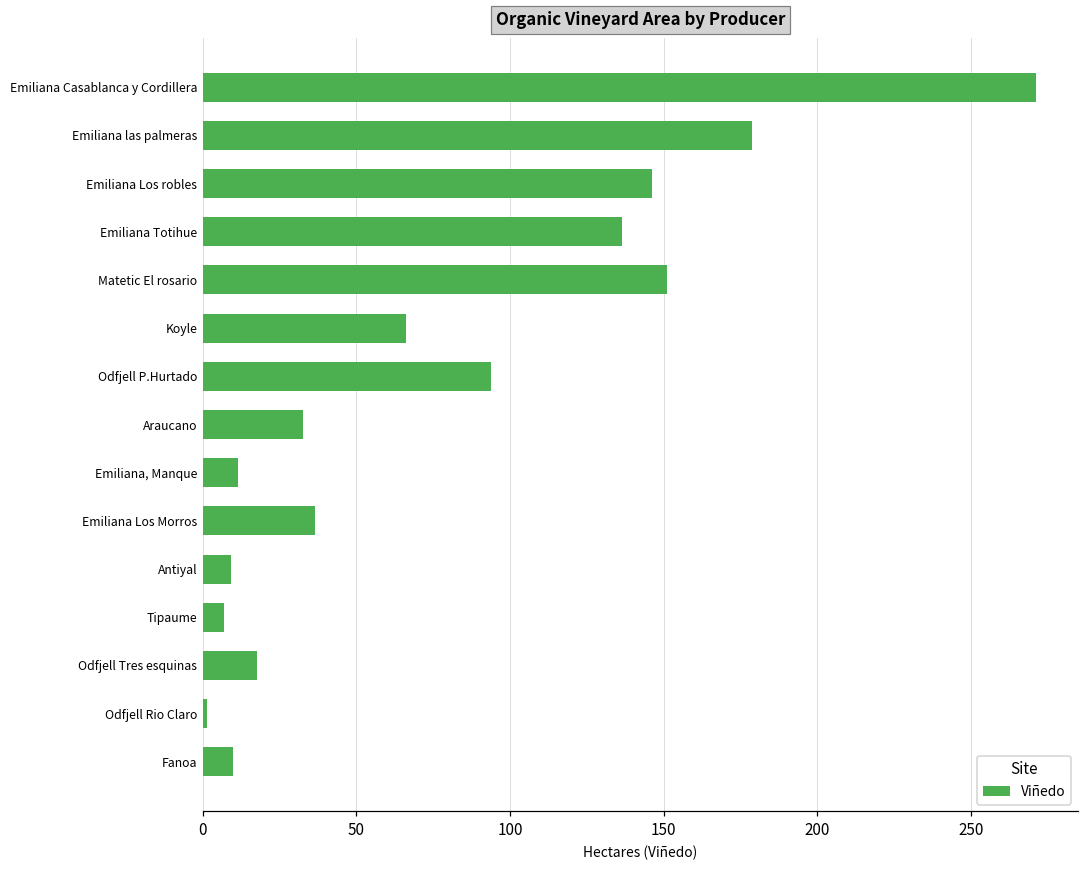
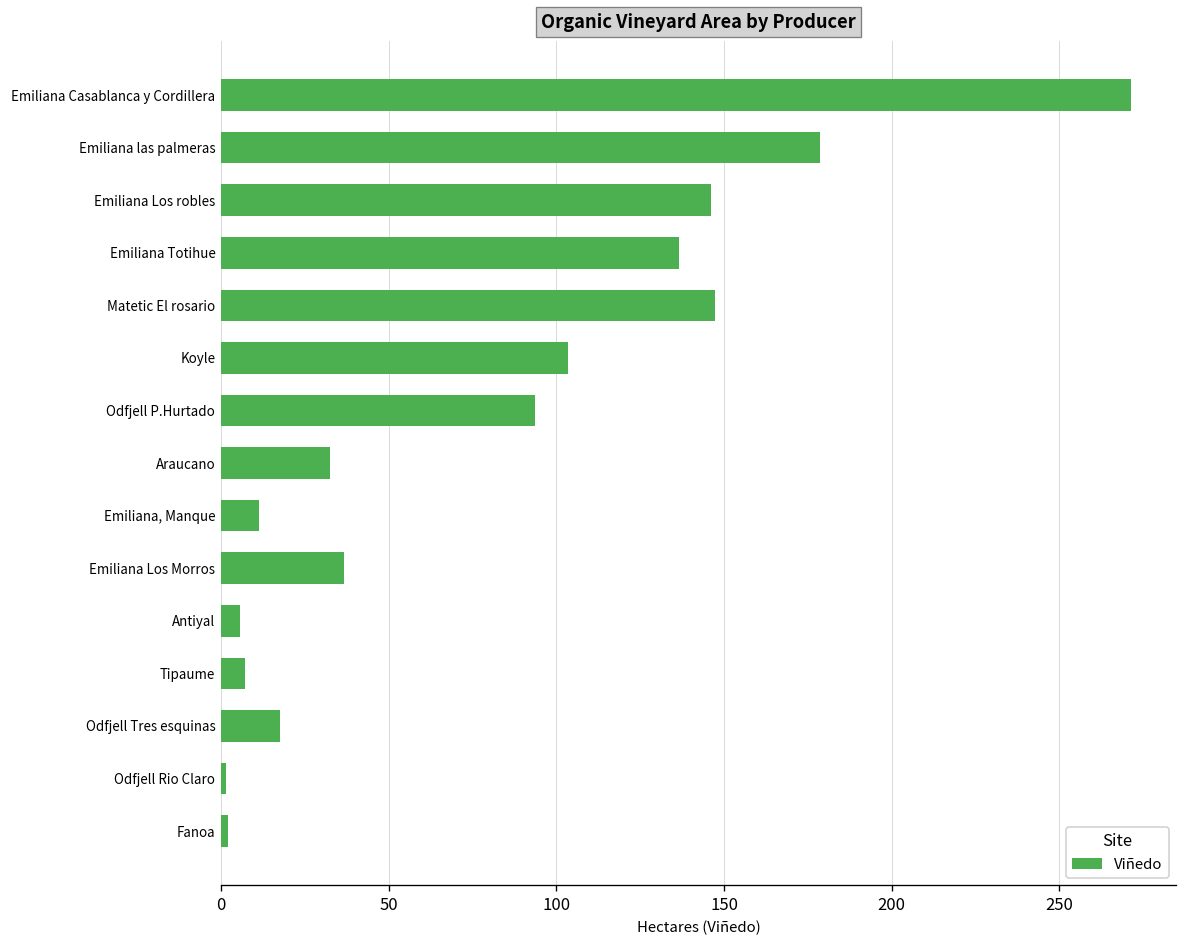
  {
    "Emiliana Casablanca y Cordillera": 271,
    "Emiliana las palmeras": 179,
    "Emiliana Los robles": 146,
    "Emiliana Totihue": 136,
-   "Matetic El rosario": 151,
-   "Koyle": 66,
+   "Matetic El rosario": 147,
+   "Koyle": 103,
    "Odfjell P.Hurtado": 94,
    "Araucano": 33,
    "Emiliana, Manque": 11,
    "Emiliana Los Morros": 37,
-   "Antiyal": 9,
+   "Antiyal": 6,
    "Tipaume": 7,
    "Odfjell Tres esquinas": 18,
    "Odfjell Rio Claro": 1,
-   "Fanoa": 10
+   "Fanoa": 2
  }
